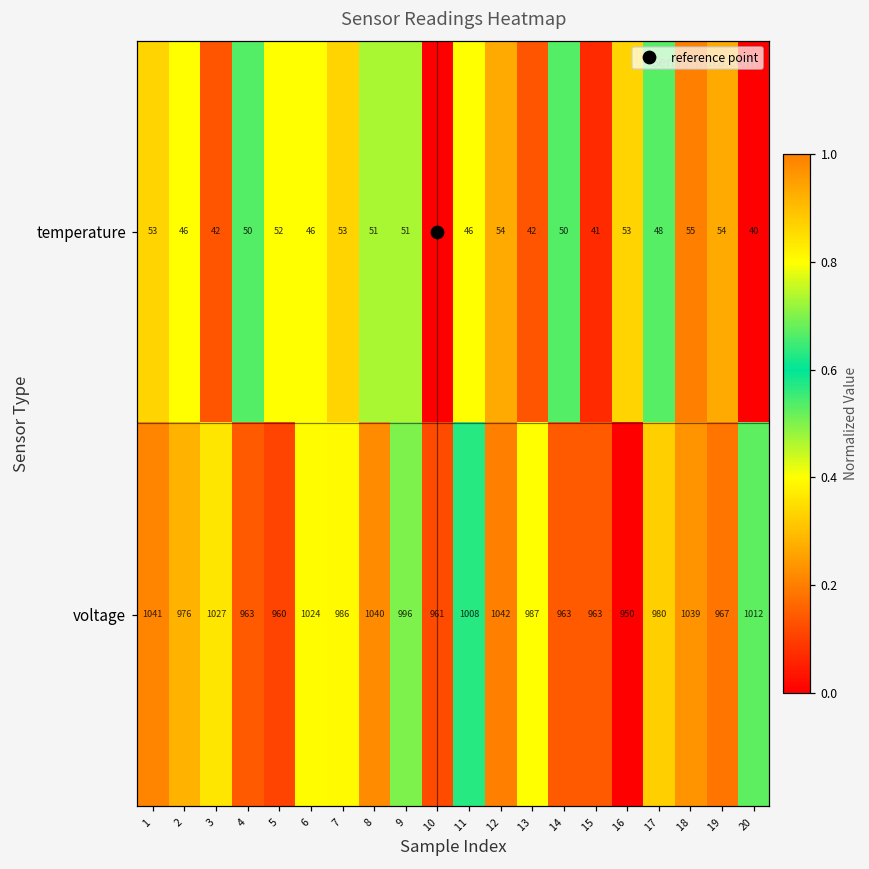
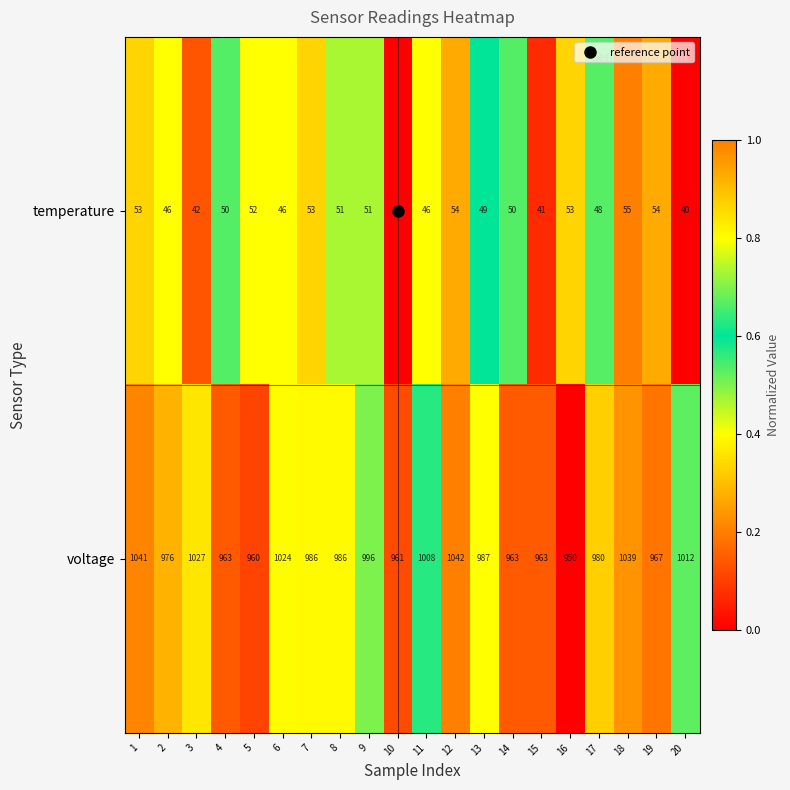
  {
    "temperature": {
      "1": 53,
      "2": 46,
      "3": 42,
      "4": 50,
      "5": 52,
      "6": 46,
      "7": 53,
      "8": 51,
      "9": 51,
      "11": 46,
      "12": 54,
-     "13": 42,
+     "13": 49,
      "14": 50,
      "15": 41,
      "16": 53,
      "17": 48,
      "18": 55,
      "19": 54,
      "20": 40
    },
    "voltage": {
      "1": 1041,
      "2": 976,
      "3": 1027,
      "4": 963,
      "5": 960,
      "6": 1024,
      "7": 986,
-     "8": 1040,
+     "8": 986,
      "9": 996,
      "10": 961,
      "11": 1008,
      "12": 1042,
      "13": 987,
      "14": 963,
      "15": 963,
      "16": 950,
      "17": 980,
      "18": 1039,
      "19": 967,
      "20": 1012
    }
  }
